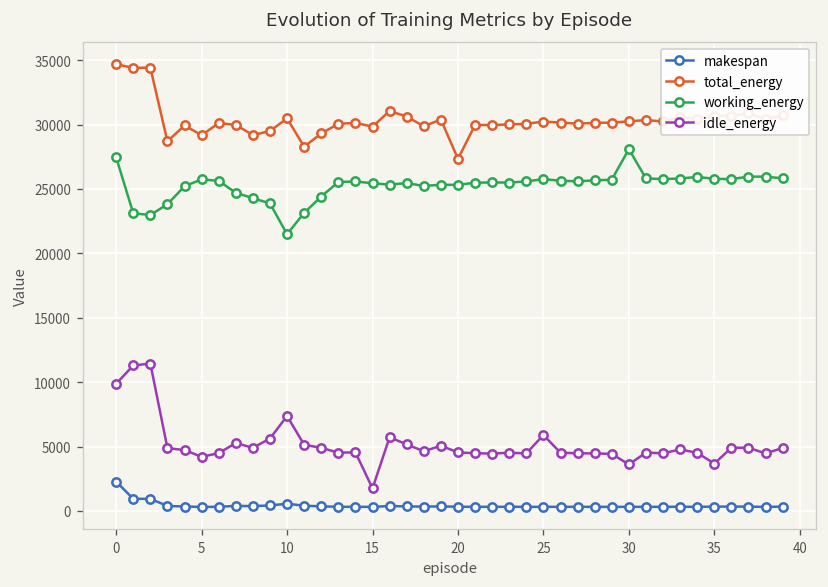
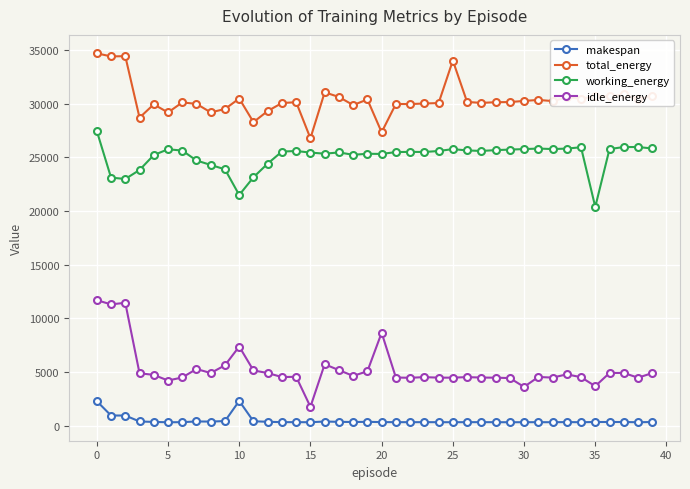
  {
    "makespan": {
      "0": 2300,
      "5": 300,
-     "10": 600,
+     "10": 2300,
      "15": 300,
      "20": 300,
      "25": 300,
      "30": 300,
      "35": 300
    },
    "total_energy": {
      "0": 34700,
      "5": 29200,
      "10": 30500,
-     "15": 29800,
+     "15": 26800,
      "20": 27300,
-     "25": 30200,
+     "25": 34000,
      "30": 30300
    },
    "working_energy": {
      "0": 27500,
      "5": 25700,
      "10": 21500,
      "15": 25400,
      "20": 25300,
      "25": 25800,
-     "30": 28100,
-     "35": 25800
+     "30": 25800,
+     "35": 20400
    },
    "idle_energy": {
-     "0": 9900,
+     "0": 11700,
      "5": 4200,
      "10": 7400,
      "15": 1700,
-     "20": 4500,
-     "25": 5900,
+     "20": 8600,
+     "25": 4500,
      "30": 3600,
      "35": 3700
    }
  }
